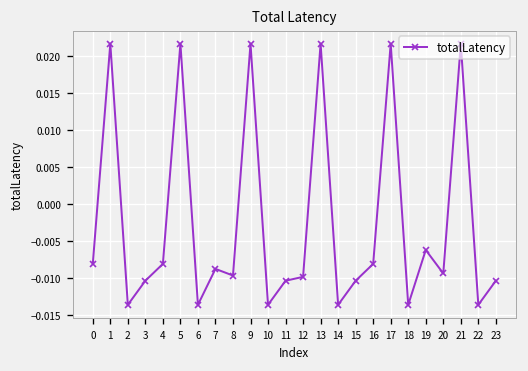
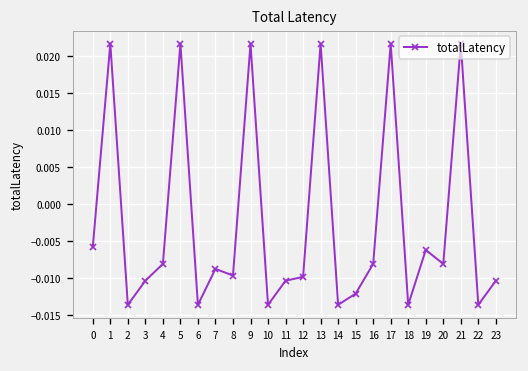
  {
-   "0": -0.008,
+   "0": -0.006,
    "1": 0.022,
    "2": -0.014,
    "3": -0.010,
    "4": -0.008,
    "5": 0.022,
    "6": -0.014,
    "7": -0.009,
    "8": -0.010,
    "9": 0.022,
    "10": -0.014,
    "11": -0.010,
    "12": -0.010,
    "13": 0.022,
    "14": -0.014,
-   "15": -0.010,
+   "15": -0.012,
    "16": -0.008,
    "17": 0.022,
    "18": -0.014,
    "19": -0.006,
-   "20": -0.009,
+   "20": -0.008,
    "22": -0.014,
    "23": -0.010
  }
